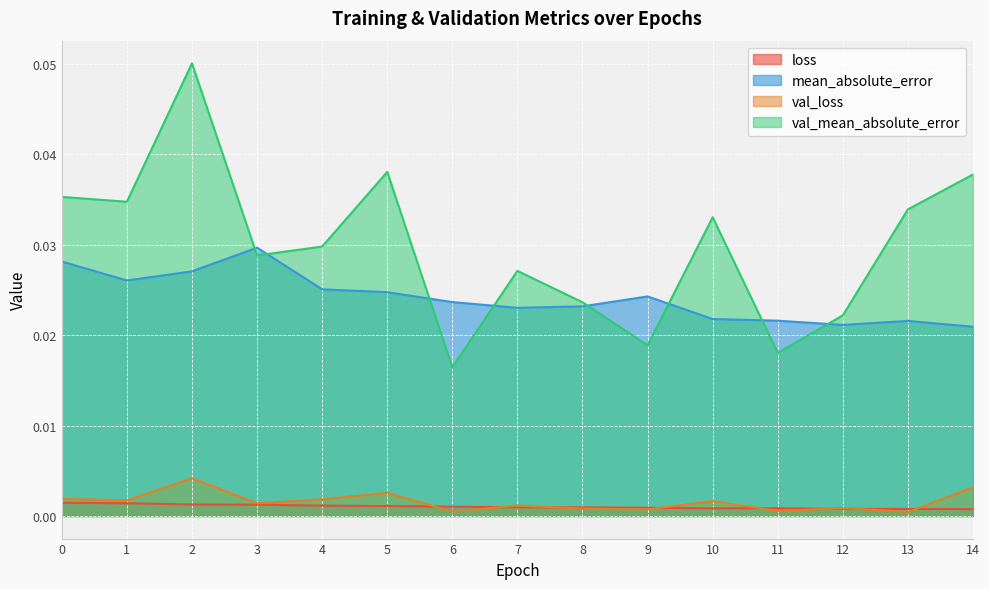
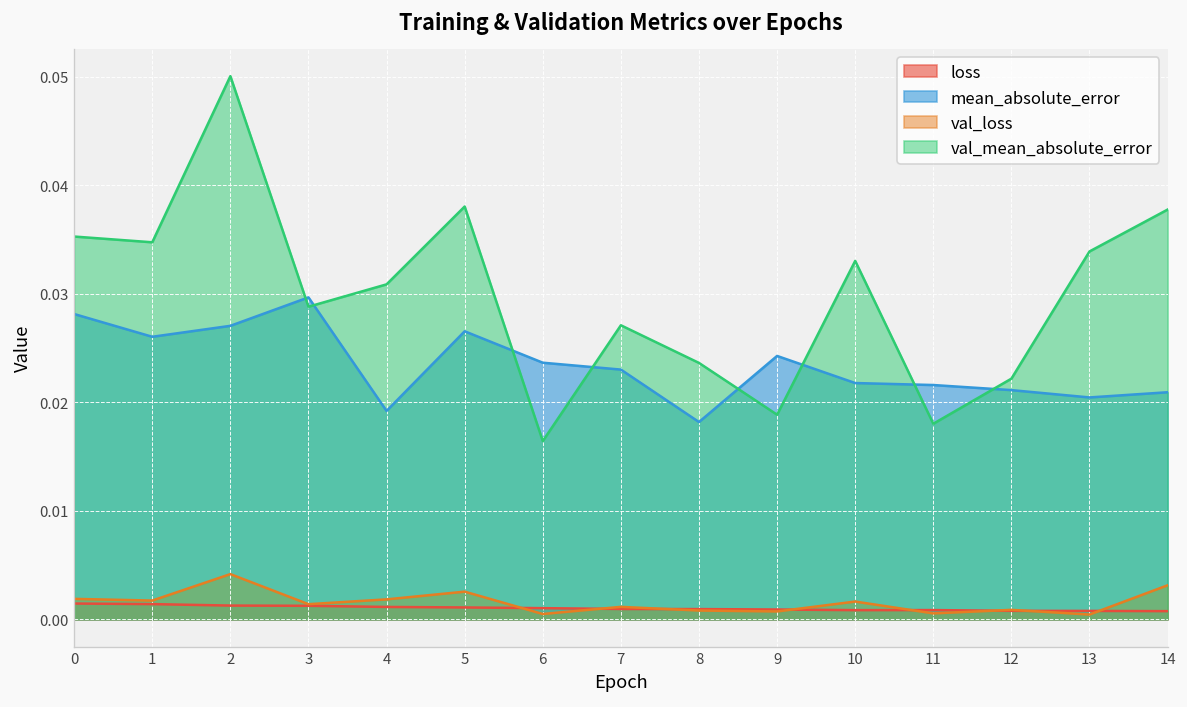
  {
    "mean_absolute_error": {
      "0": 0.028,
      "1": 0.026,
      "2": 0.027,
      "3": 0.030,
-     "4": 0.025,
-     "5": 0.025,
+     "4": 0.019,
+     "5": 0.027,
      "6": 0.024,
      "7": 0.023,
-     "8": 0.023,
+     "8": 0.018,
      "9": 0.024,
      "10": 0.022,
      "11": 0.022,
      "12": 0.021,
-     "13": 0.022,
+     "13": 0.020,
      "14": 0.021
    },
    "val_mean_absolute_error": {
      "0": 0.035,
      "1": 0.035,
      "2": 0.050,
      "3": 0.029,
-     "4": 0.030,
+     "4": 0.031,
      "5": 0.038,
      "6": 0.016,
      "7": 0.027,
      "8": 0.024,
      "9": 0.019,
      "10": 0.033,
      "11": 0.018,
      "12": 0.022,
      "13": 0.034,
      "14": 0.038
    }
  }
